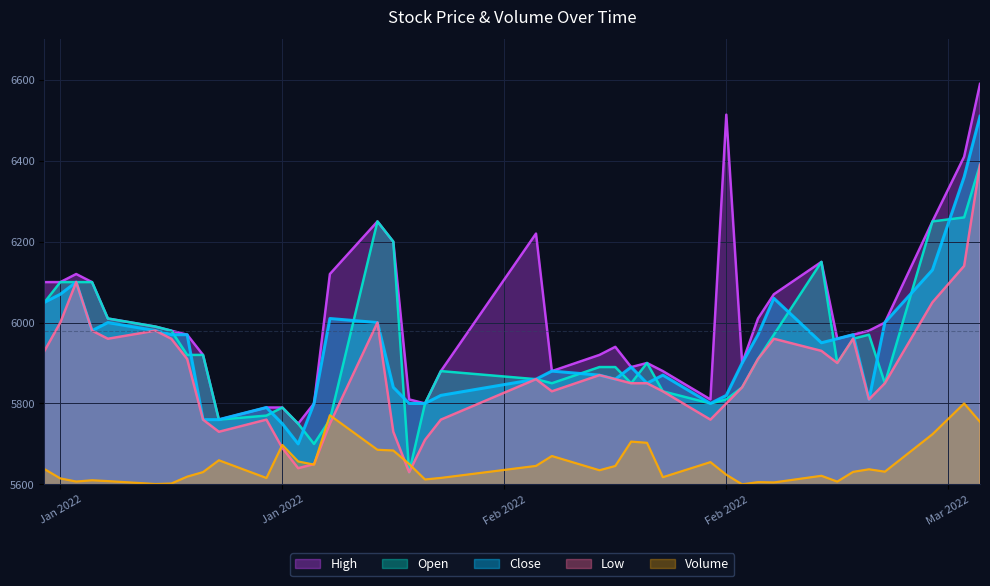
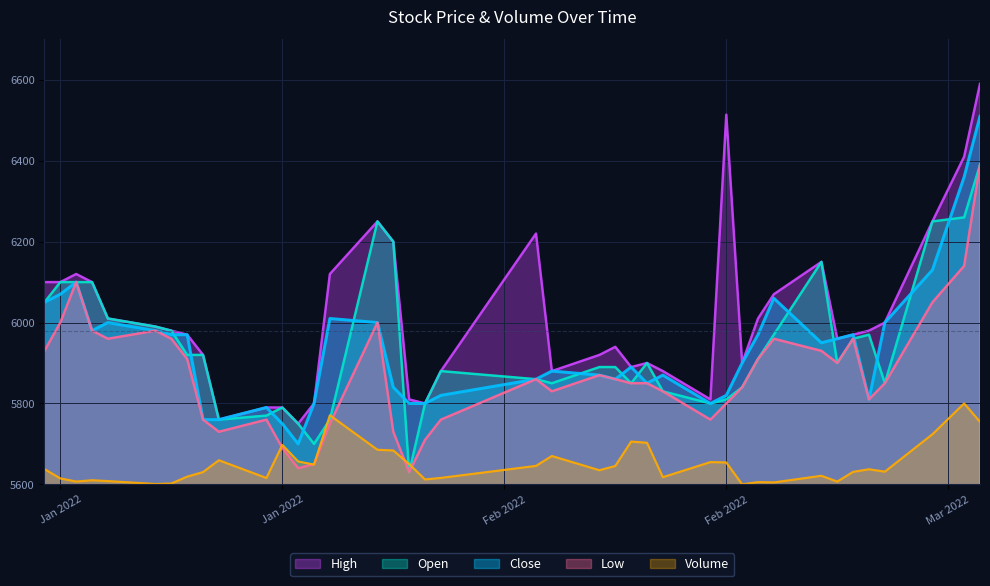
  {
    "High": {
      "Feb 2022": 6510
    },
    "Low": {
      "Feb 2022": 5800
    },
    "Volume": {
-     "Feb 2022": 5620
+     "Feb 2022": 5650
    }
  }
